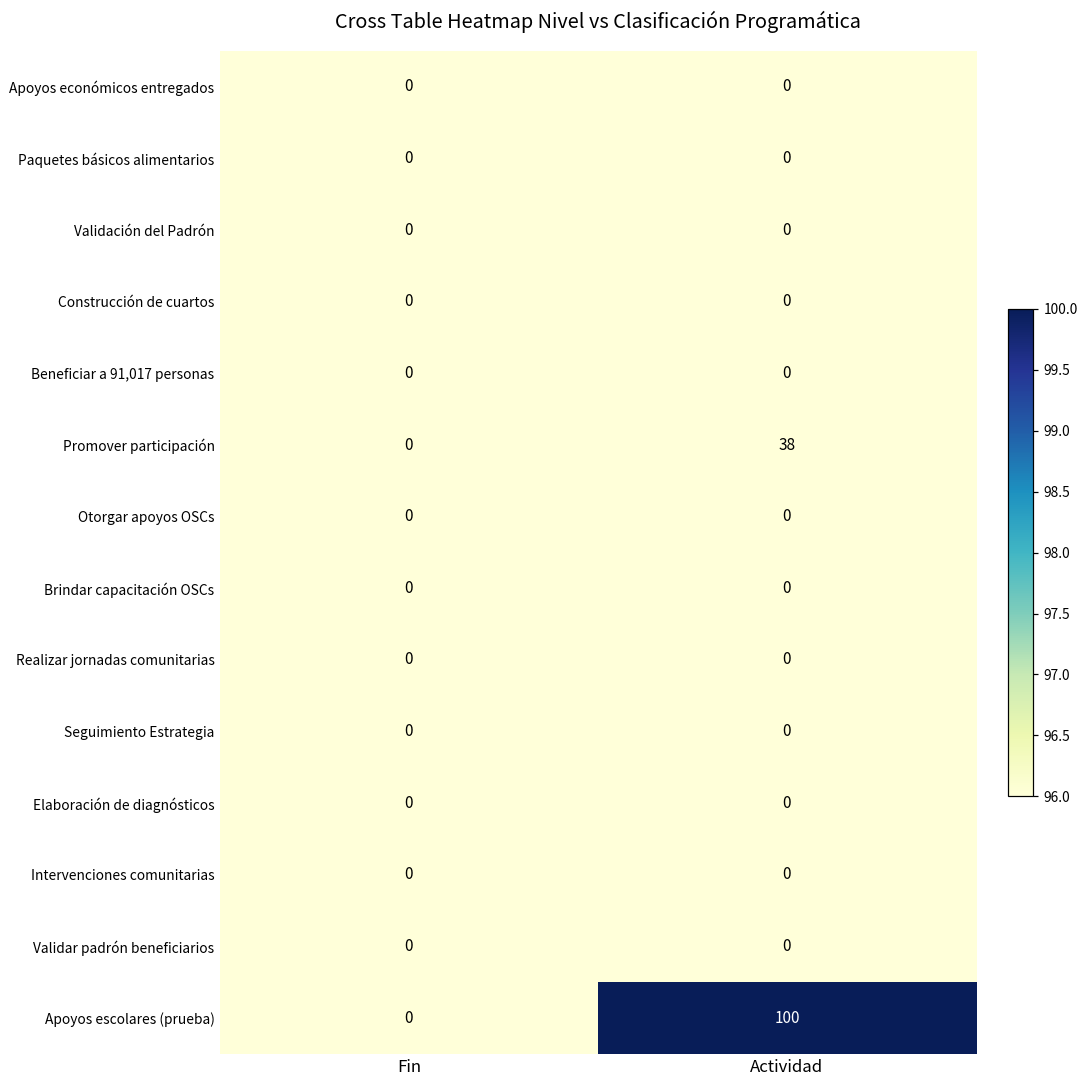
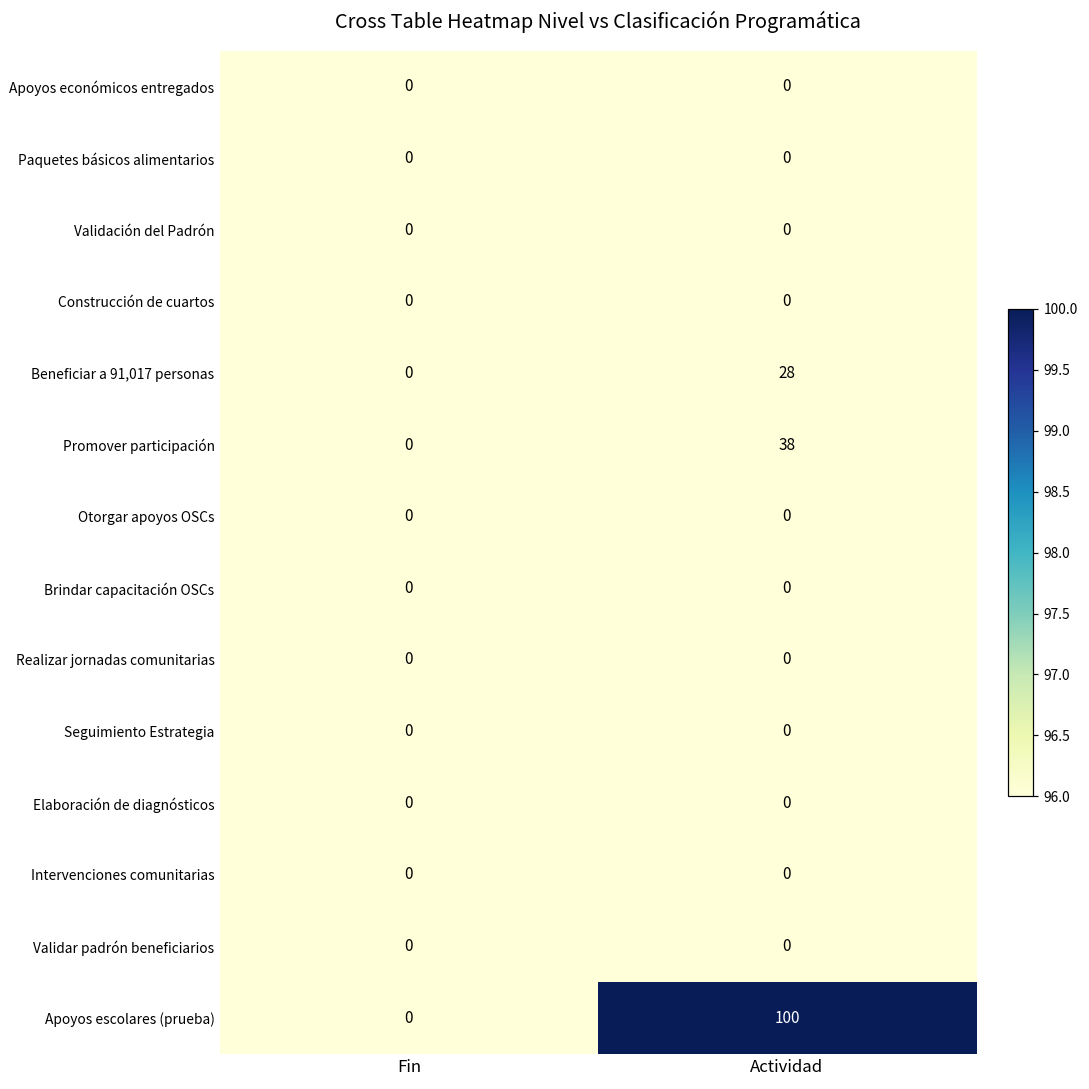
  {
    "Apoyos económicos entregados": {
      "Fin": 0,
      "Actividad": 0
    },
    "Paquetes básicos alimentarios": {
      "Fin": 0,
      "Actividad": 0
    },
    "Validación del Padrón": {
      "Fin": 0,
      "Actividad": 0
    },
    "Construcción de cuartos": {
      "Fin": 0,
      "Actividad": 0
    },
    "Beneficiar a 91,017 personas": {
      "Fin": 0,
-     "Actividad": 0
+     "Actividad": 28
    },
    "Promover participación": {
      "Fin": 0,
      "Actividad": 38
    },
    "Otorgar apoyos OSCs": {
      "Fin": 0,
      "Actividad": 0
    },
    "Brindar capacitación OSCs": {
      "Fin": 0,
      "Actividad": 0
    },
    "Realizar jornadas comunitarias": {
      "Fin": 0,
      "Actividad": 0
    },
    "Seguimiento Estrategia": {
      "Fin": 0,
      "Actividad": 0
    },
    "Elaboración de diagnósticos": {
      "Fin": 0,
      "Actividad": 0
    },
    "Intervenciones comunitarias": {
      "Fin": 0,
      "Actividad": 0
    },
    "Validar padrón beneficiarios": {
      "Fin": 0,
      "Actividad": 0
    },
    "Apoyos escolares (prueba)": {
      "Fin": 0,
      "Actividad": 100
    }
  }
